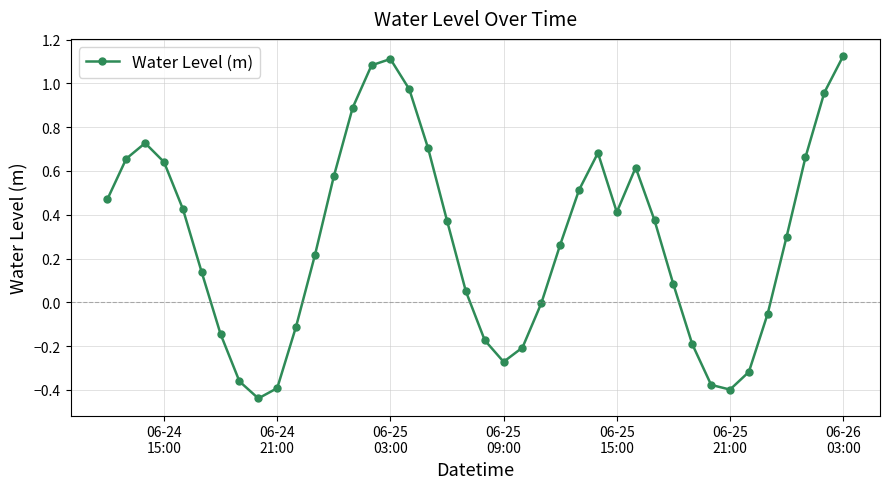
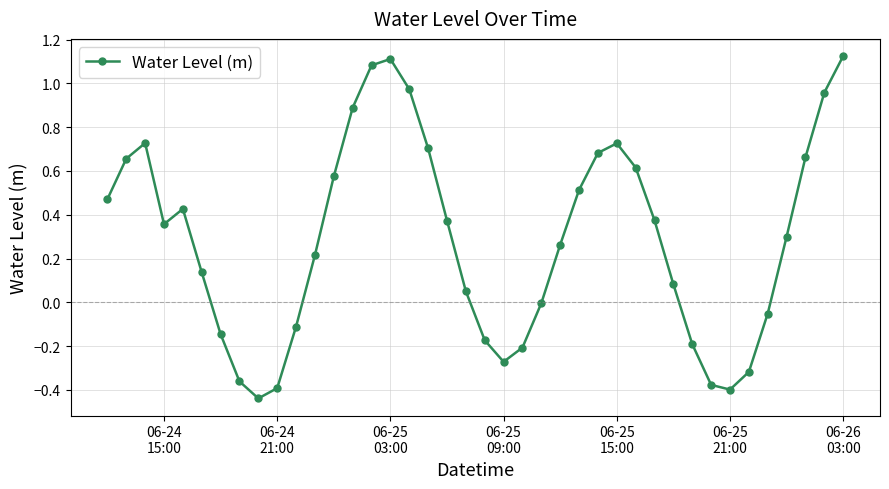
  {
-   "06-24 15:00": 0.64,
+   "06-24 15:00": 0.36,
    "06-24 21:00": -0.39,
    "06-25 03:00": 1.11,
    "06-25 09:00": -0.27,
-   "06-25 15:00": 0.41,
+   "06-25 15:00": 0.73,
    "06-25 21:00": -0.40,
    "06-26 03:00": 1.13
  }
